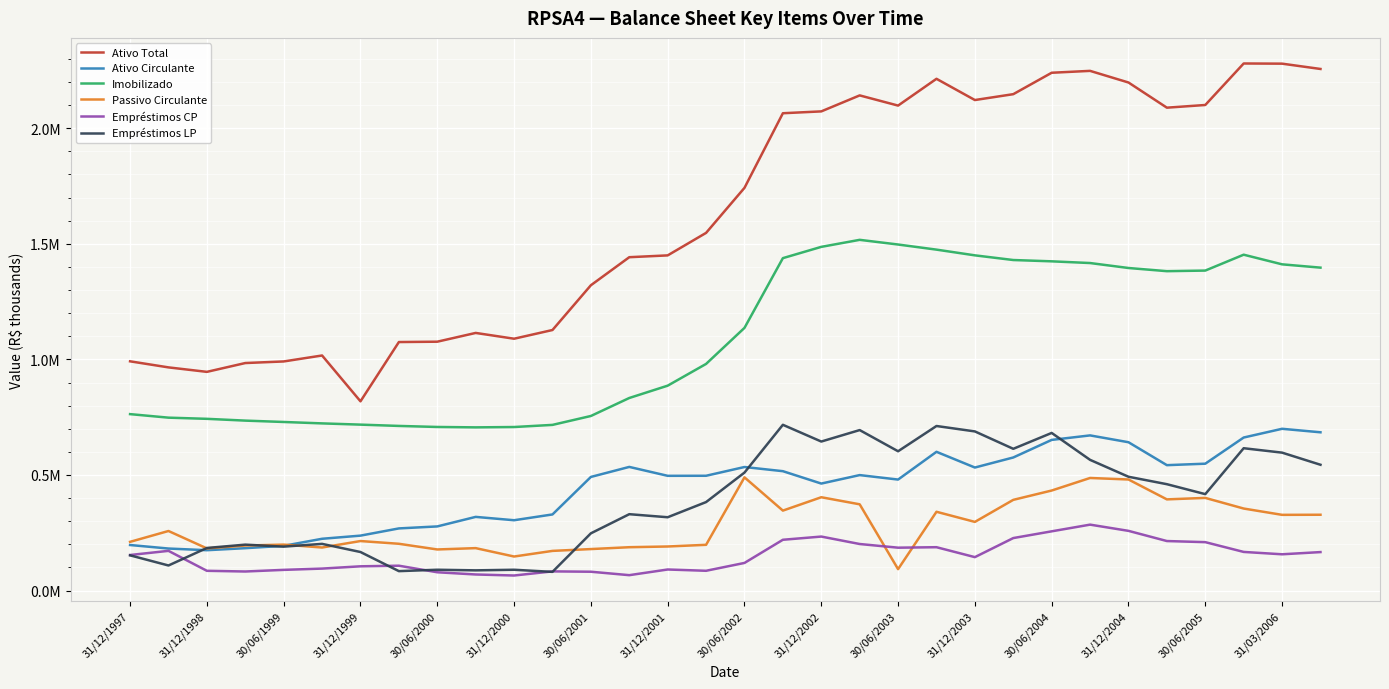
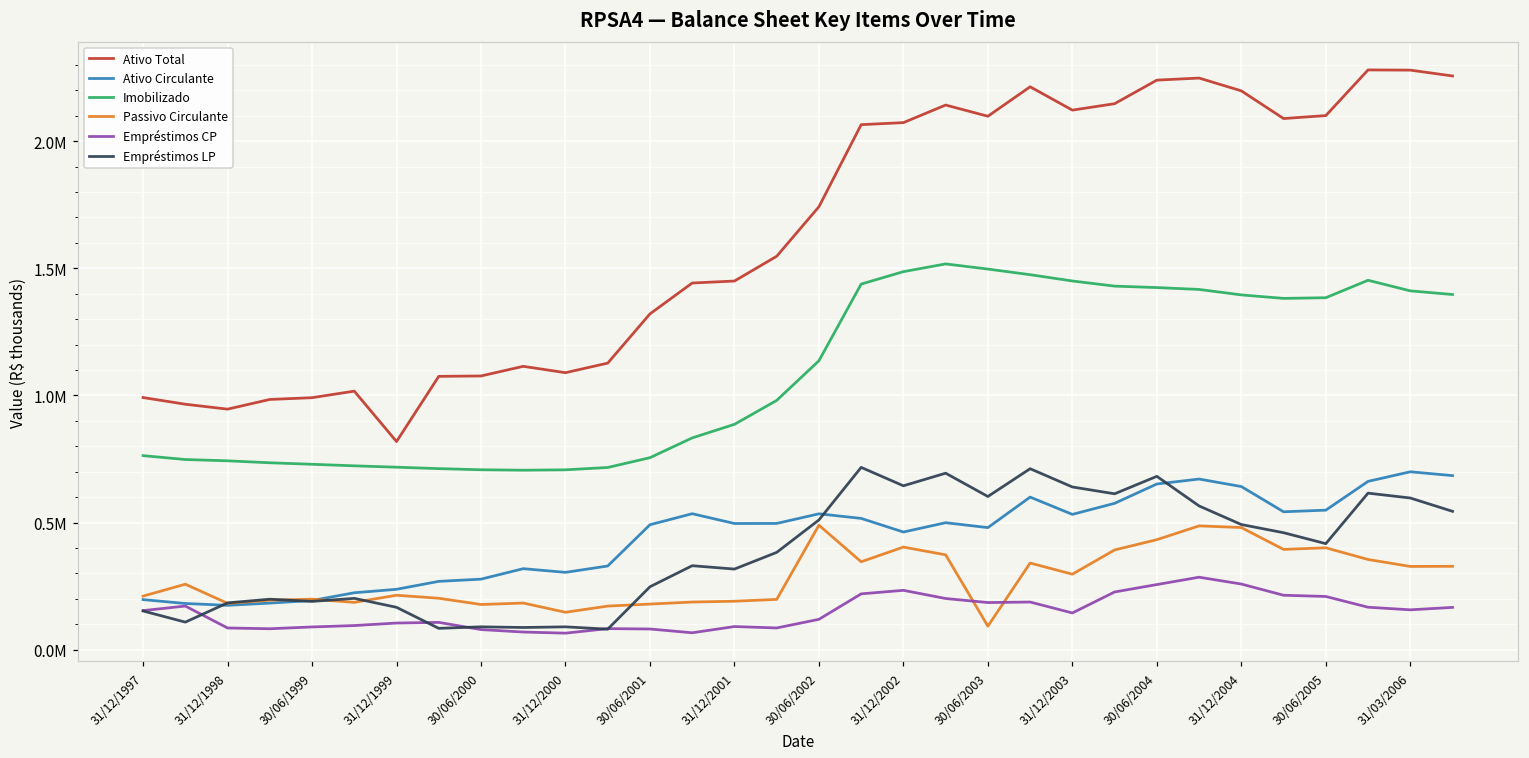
  {
    "Ativo Total": {
      "31/12/1997": 990000,
      "31/12/1998": 950000,
      "30/06/1999": 990000,
      "31/12/1999": 820000,
      "30/06/2000": 1080000,
      "31/12/2000": 1090000,
      "30/06/2001": 1320000,
      "31/12/2001": 1450000,
      "30/06/2002": 1740000,
      "31/12/2002": 2070000,
      "30/06/2003": 2100000,
      "31/12/2003": 2120000,
      "30/06/2004": 2240000,
      "31/12/2004": 2200000,
      "30/06/2005": 2100000,
      "31/03/2006": 2280000
    },
    "Ativo Circulante": {
      "31/12/1997": 200000,
      "31/12/1999": 240000,
      "30/06/2000": 280000,
      "31/12/2000": 300000,
      "30/06/2001": 490000,
      "31/12/2001": 500000,
      "30/06/2002": 530000,
      "31/12/2002": 460000,
      "30/06/2003": 480000,
      "31/12/2003": 530000,
      "30/06/2004": 650000,
      "31/12/2004": 640000,
      "30/06/2005": 550000,
      "31/03/2006": 700000
    },
    "Imobilizado": {
      "31/12/1997": 760000,
      "31/12/1998": 740000,
      "30/06/1999": 730000,
      "31/12/1999": 720000,
      "30/06/2000": 710000,
      "31/12/2000": 710000,
      "30/06/2001": 760000,
      "31/12/2001": 890000,
      "30/06/2002": 1140000,
      "31/12/2002": 1490000,
      "30/06/2003": 1500000,
      "31/12/2003": 1450000,
      "30/06/2004": 1420000,
      "31/12/2004": 1400000,
      "30/06/2005": 1380000,
      "31/03/2006": 1410000
    },
    "Passivo Circulante": {
      "31/12/1997": 210000,
      "31/12/1999": 210000,
      "30/06/2000": 180000,
      "31/12/2000": 150000,
      "30/06/2001": 180000,
      "31/12/2001": 190000,
      "30/06/2002": 490000,
      "31/12/2002": 400000,
      "30/06/2003": 90000,
      "31/12/2003": 300000,
      "30/06/2004": 430000,
      "31/12/2004": 480000,
      "30/06/2005": 400000,
      "31/03/2006": 330000
    },
    "Empréstimos CP": {
      "31/12/1998": 90000,
      "30/06/1999": 90000,
      "31/12/1999": 100000,
      "30/06/2000": 80000,
      "31/12/2000": 70000,
      "30/06/2001": 80000,
      "31/12/2001": 90000,
      "30/06/2002": 120000,
      "31/12/2002": 230000,
      "30/06/2003": 190000,
      "31/12/2003": 140000,
      "30/06/2004": 260000,
      "31/12/2004": 260000,
      "30/06/2005": 210000,
      "31/03/2006": 160000
    },
    "Empréstimos LP": {
      "31/12/1999": 170000,
      "30/06/2000": 90000,
      "31/12/2000": 90000,
      "30/06/2001": 250000,
      "31/12/2001": 320000,
      "30/06/2002": 510000,
      "31/12/2002": 640000,
      "30/06/2003": 600000,
-     "31/12/2003": 690000,
+     "31/12/2003": 640000,
      "30/06/2004": 680000,
      "31/12/2004": 490000,
      "30/06/2005": 420000,
      "31/03/2006": 600000
    }
  }
